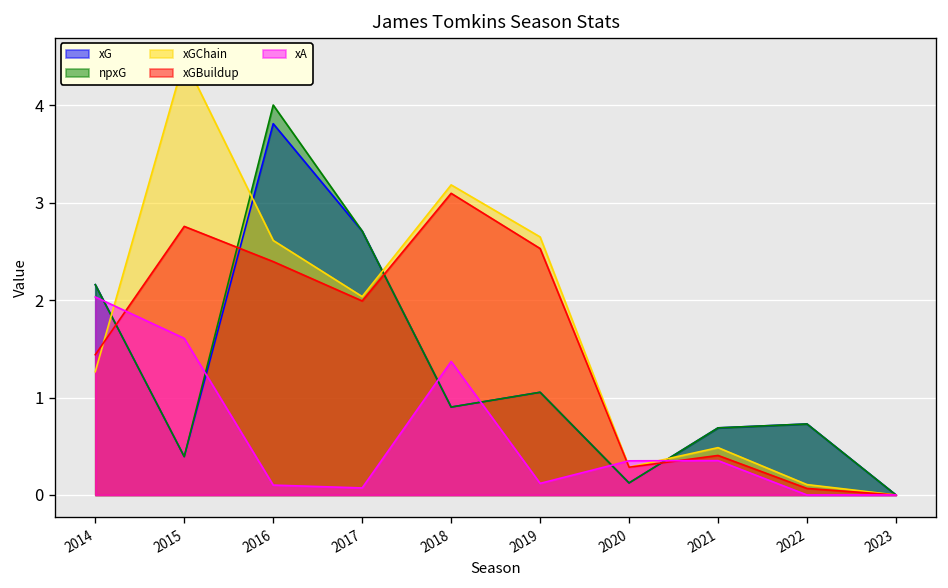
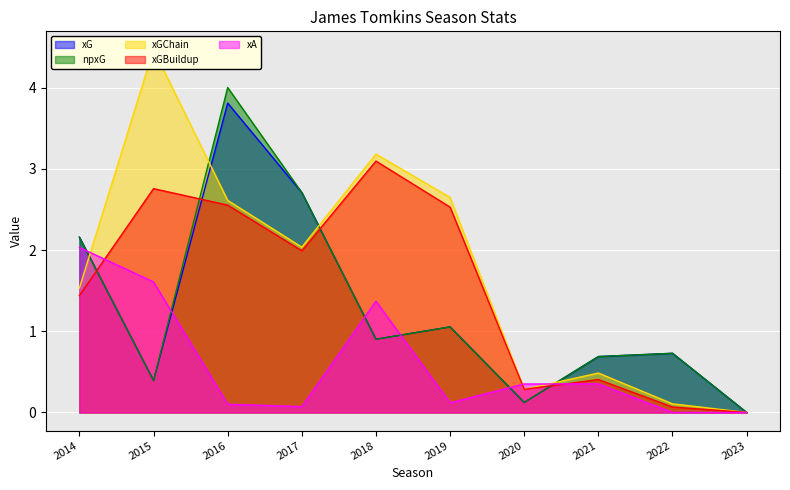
  {
    "xG": {
      "2016": 3.8
    },
    "npxG": {
      "2016": 4.0
    },
    "xGChain": {
-     "2014": 1.3,
+     "2014": 1.5,
      "2016": 2.6,
      "2017": 2.0,
      "2018": 3.2,
      "2019": 2.6,
      "2021": 0.5,
      "2022": 0.1
    },
    "xGBuildup": {
      "2014": 1.4,
      "2015": 2.8,
-     "2016": 2.4,
+     "2016": 2.6,
      "2017": 2.0,
      "2018": 3.1,
      "2019": 2.5,
      "2021": 0.4,
      "2022": 0.1
    },
    "xA": {
      "2014": 2.0,
      "2015": 1.6,
      "2016": 0.1,
      "2017": 0.1,
      "2018": 1.4,
      "2019": 0.1,
      "2020": 0.4,
      "2021": 0.4,
      "2022": 0.0
    }
  }
